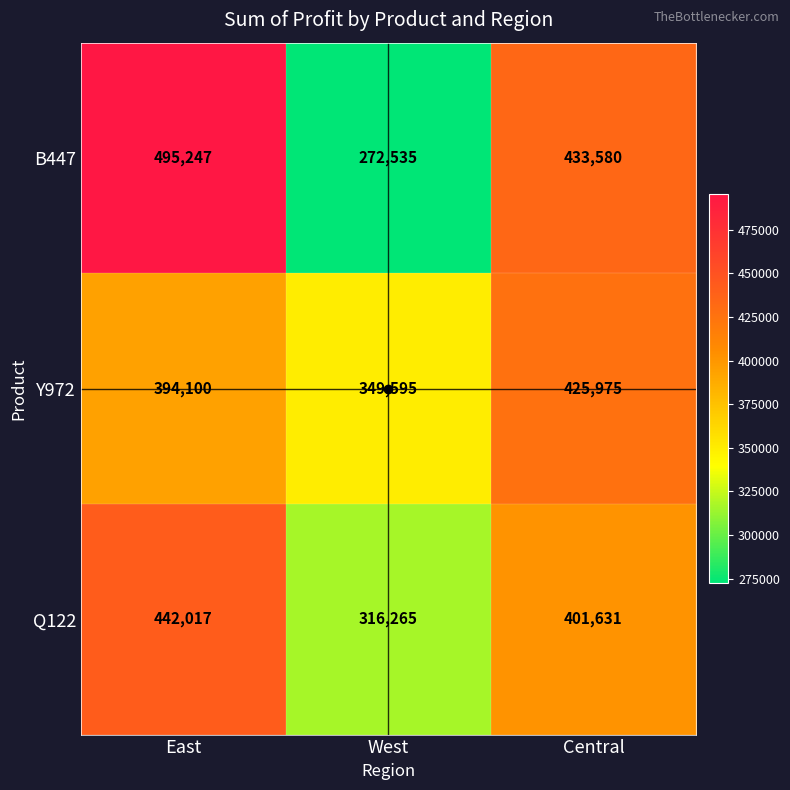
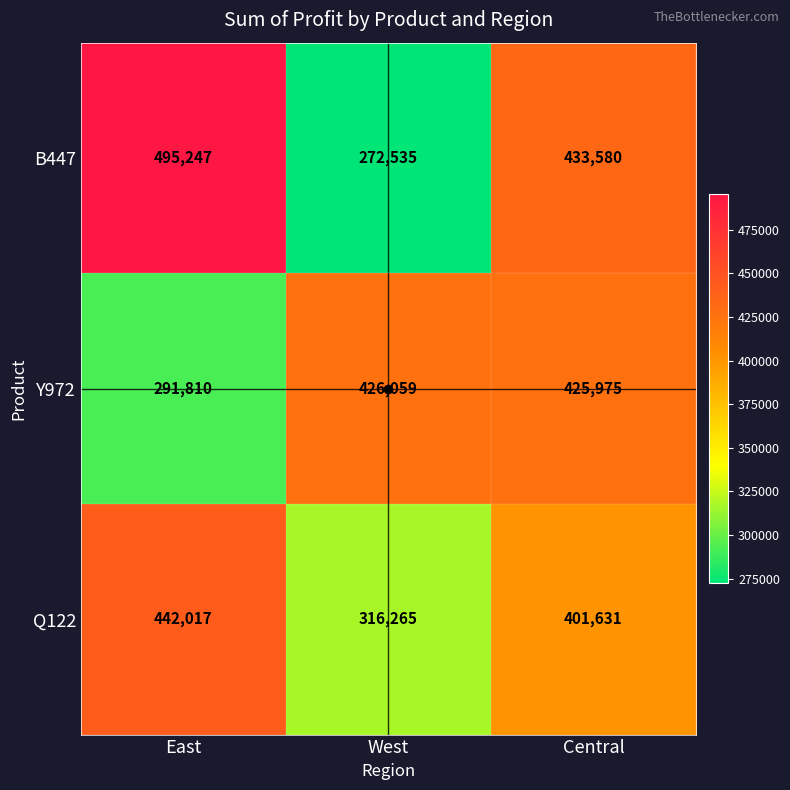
  {
    "B447": {
      "East": "495,247",
      "West": "272,535",
      "Central": "433,580"
    },
    "Y972": {
-     "East": "394,100",
-     "West": "349,595",
+     "East": "291,810",
+     "West": "426,059",
      "Central": "425,975"
    },
    "Q122": {
      "East": "442,017",
      "West": "316,265",
      "Central": "401,631"
    }
  }
